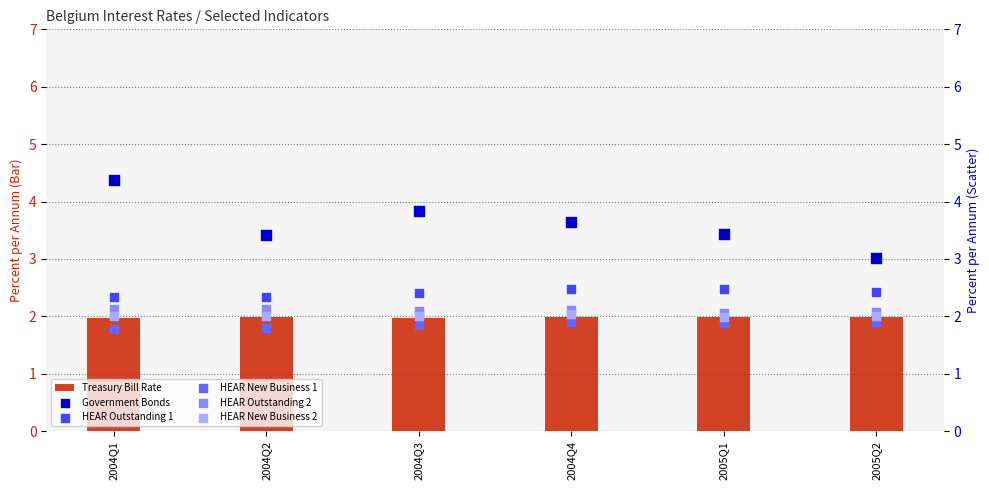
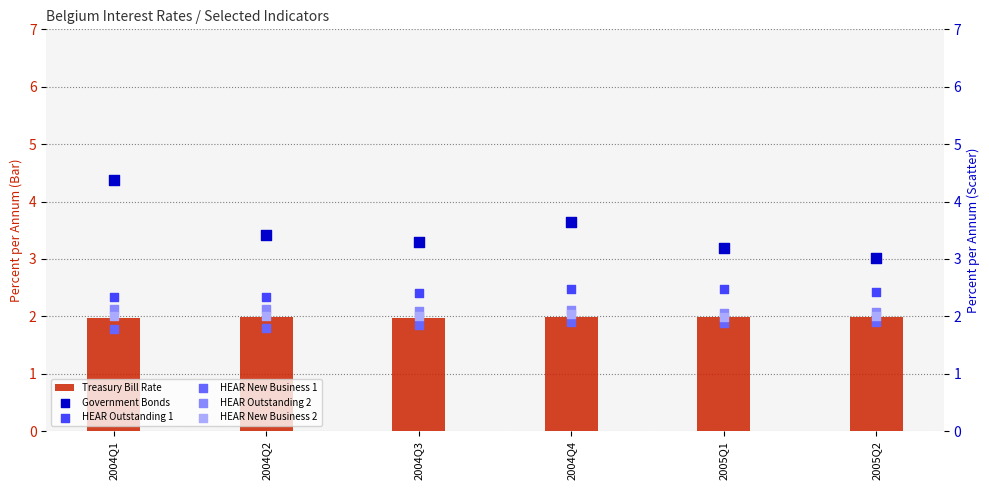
  {
    "Treasury Bill Rate": {
      "2004Q1": 2.0,
      "2004Q2": 2.0,
      "2004Q3": 2.0,
      "2004Q4": 2.0,
      "2005Q1": 2.0,
      "2005Q2": 2.0
    },
    "Government Bonds": {
-     "2004Q3": 3.8,
-     "2005Q1": 3.4
+     "2004Q3": 3.3,
+     "2005Q1": 3.2
    }
  }
